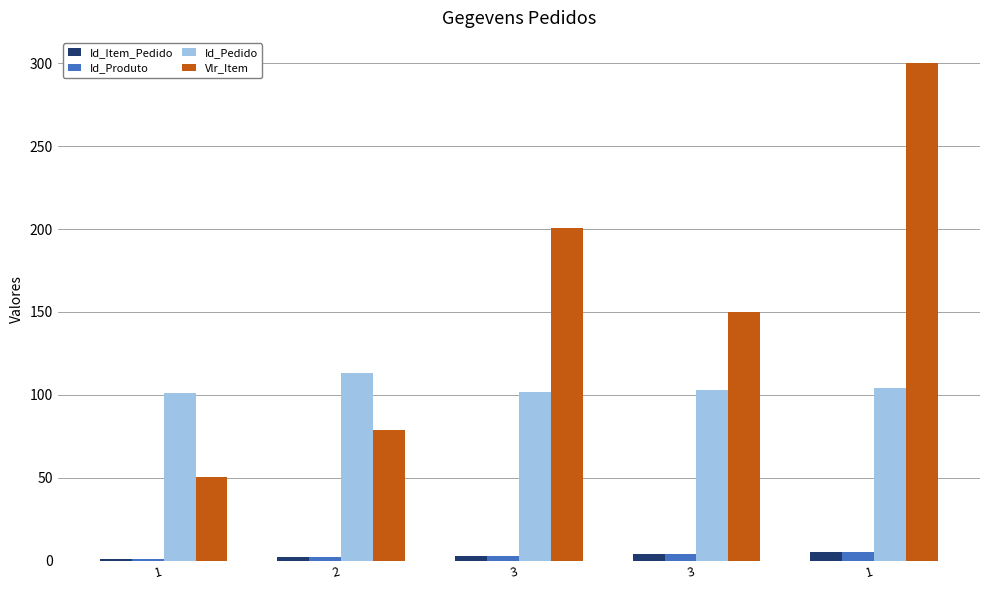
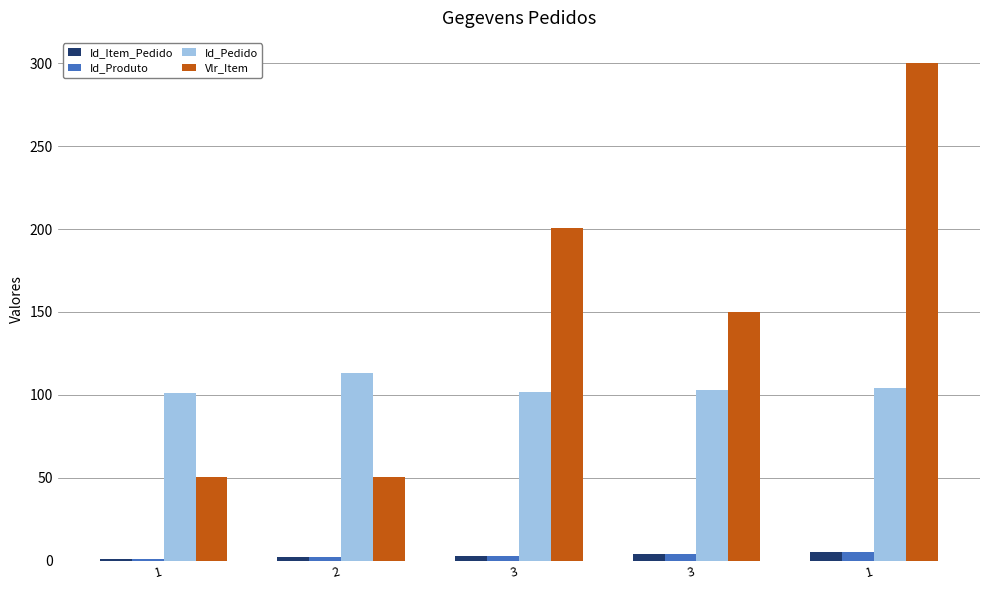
  {
    "Id_Item_Pedido": {
      "2": 2
    },
    "Id_Produto": {
      "2": 2
    },
    "Id_Pedido": {
      "2": 113
    },
    "Vlr_Item": {
-     "2": 79
+     "2": 50
    }
  }
